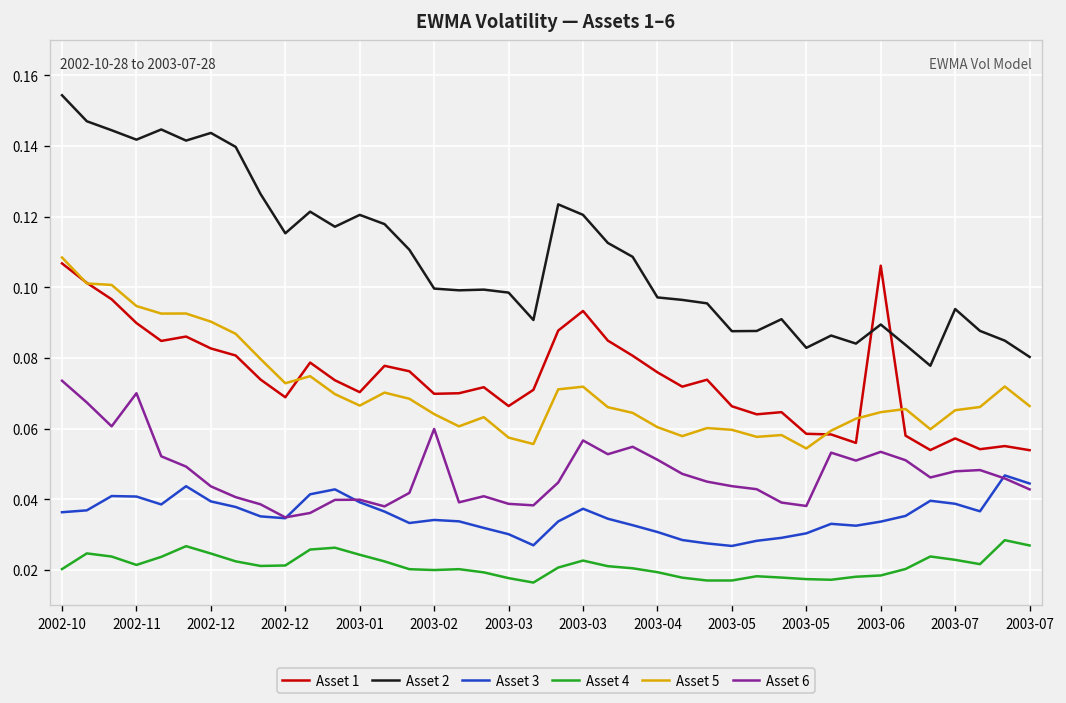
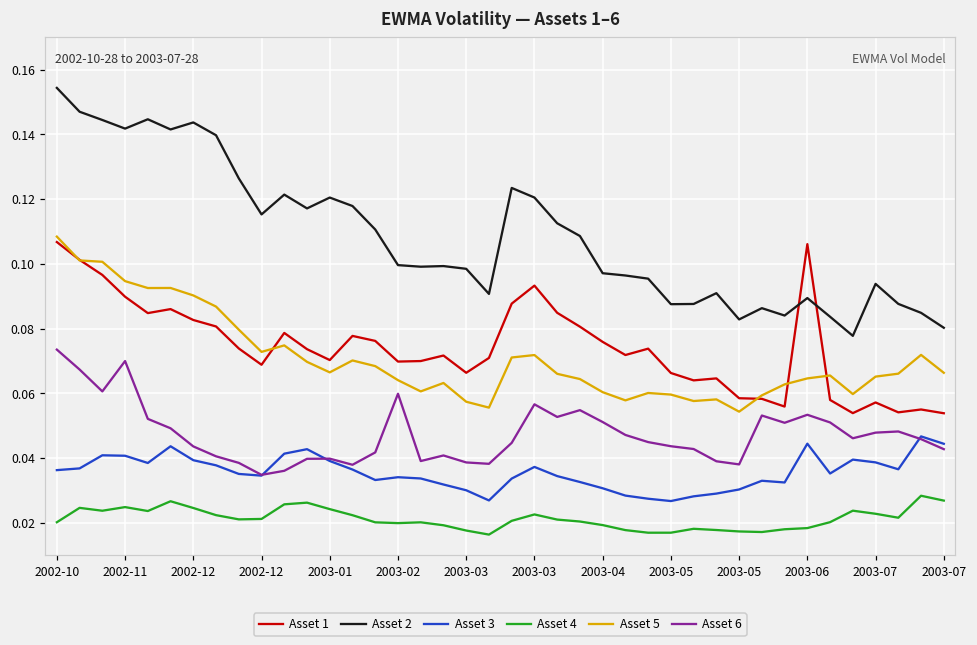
  {
    "Asset 1": {
      "2002-10": 0.107,
      "2002-11": 0.090,
      "2003-01": 0.070,
      "2003-02": 0.070,
      "2003-04": 0.076,
      "2003-06": 0.106
    },
    "Asset 2": {
      "2002-11": 0.142,
      "2003-01": 0.121,
      "2003-02": 0.100,
      "2003-04": 0.097,
      "2003-06": 0.089
    },
    "Asset 3": {
      "2002-10": 0.036,
      "2002-11": 0.041,
      "2003-02": 0.034,
      "2003-04": 0.031,
-     "2003-06": 0.034
+     "2003-06": 0.044
    },
    "Asset 4": {
      "2002-10": 0.020,
-     "2002-11": 0.021,
+     "2002-11": 0.025,
      "2003-01": 0.024,
      "2003-02": 0.020,
      "2003-04": 0.019,
      "2003-06": 0.018
    },
    "Asset 5": {
      "2002-10": 0.108,
      "2002-11": 0.095,
      "2003-01": 0.067,
      "2003-02": 0.064,
      "2003-04": 0.060,
      "2003-06": 0.065
    },
    "Asset 6": {
      "2002-10": 0.074,
      "2002-11": 0.070,
      "2003-02": 0.060,
      "2003-04": 0.051,
      "2003-06": 0.053
    }
  }
